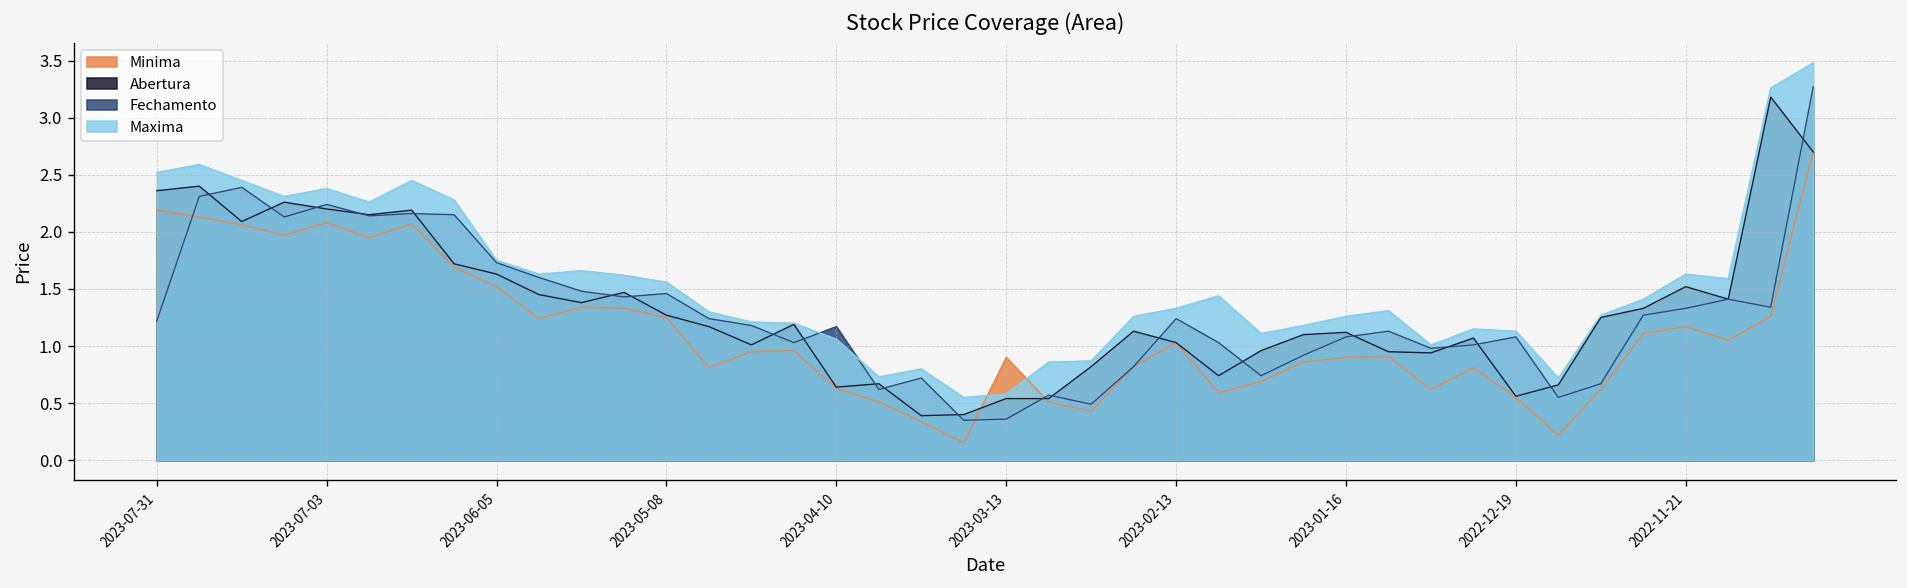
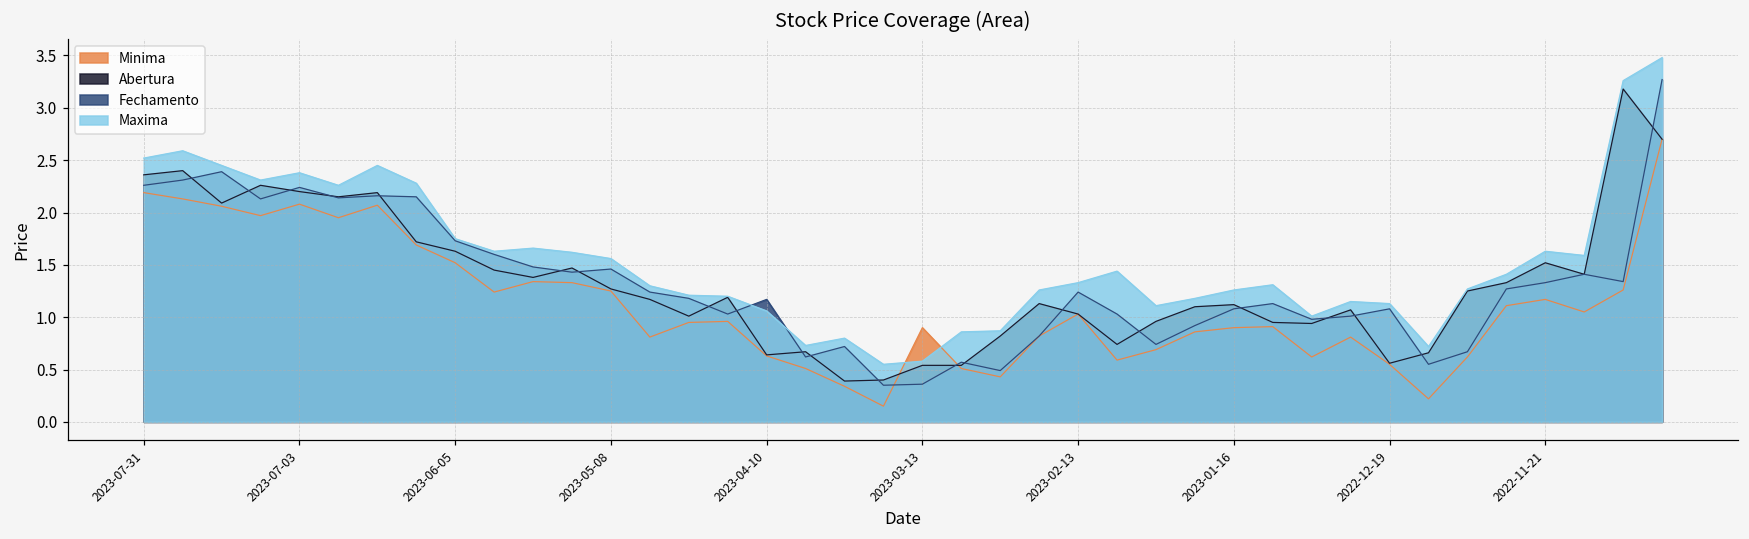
  {
    "Minima": {
      "2023-07-31": 2.2,
      "2023-07-03": 2.1,
      "2023-06-05": 1.5,
      "2023-03-13": 0.9,
      "2023-01-16": 0.9,
      "2022-11-21": 1.2
    },
    "Abertura": {
      "2023-07-31": 2.4,
      "2023-07-03": 2.2,
      "2023-06-05": 1.6,
      "2023-03-13": 0.5,
      "2023-01-16": 1.1,
      "2022-11-21": 1.5
    },
    "Fechamento": {
-     "2023-07-31": 1.2,
+     "2023-07-31": 2.3,
      "2023-07-03": 2.2,
      "2023-05-08": 1.5,
      "2023-04-10": 1.2,
      "2023-03-13": 0.4,
      "2023-02-13": 1.2,
      "2023-01-16": 1.1,
      "2022-12-19": 1.1,
      "2022-11-21": 1.3
    },
    "Maxima": {
      "2023-07-31": 2.5,
      "2023-07-03": 2.4,
      "2023-05-08": 1.6,
      "2023-04-10": 1.1,
      "2023-03-13": 0.6,
      "2023-02-13": 1.3,
      "2023-01-16": 1.3,
      "2022-12-19": 1.1,
      "2022-11-21": 1.6
    }
  }
